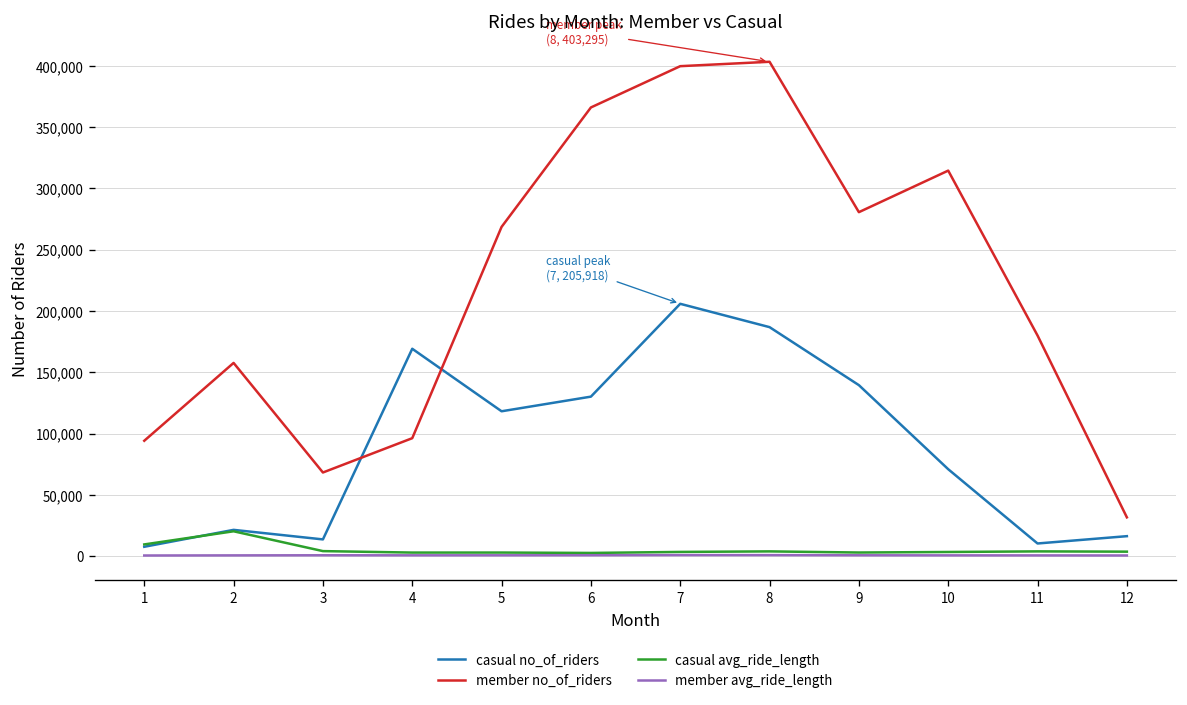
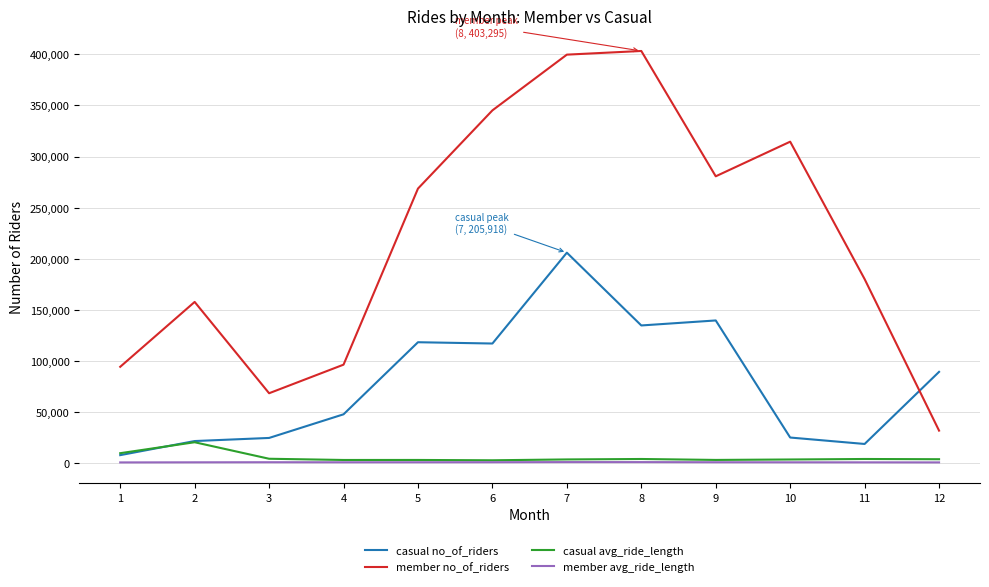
  {
    "casual no_of_riders": {
-     "3": "14,000",
-     "4": "169,000",
+     "3": "25,000",
+     "4": "48,000",
      "5": "118,000",
-     "6": "130,000",
-     "8": "187,000",
+     "6": "117,000",
+     "8": "135,000",
      "9": "140,000",
-     "10": "71,000",
-     "11": "10,000",
-     "12": "16,000"
+     "10": "25,000",
+     "11": "19,000",
+     "12": "89,000"
    },
    "member no_of_riders": {
      "1": "94,000",
      "2": "158,000",
      "3": "68,000",
      "4": "96,000",
      "5": "269,000",
-     "6": "366,000",
+     "6": "345,000",
      "9": "281,000",
      "10": "315,000",
      "11": "180,000",
      "12": "32,000"
    },
    "casual avg_ride_length": {
      "3": "4,000",
      "7": "4,000",
      "8": "4,000",
      "10": "4,000",
      "11": "4,000",
      "12": "4,000"
    },
    "member avg_ride_length": {
      "1": "1,000",
      "2": "1,000",
      "3": "1,000",
      "7": "1,000",
      "8": "1,000",
      "10": "1,000",
      "11": "1,000",
      "12": "1,000"
    }
  }
